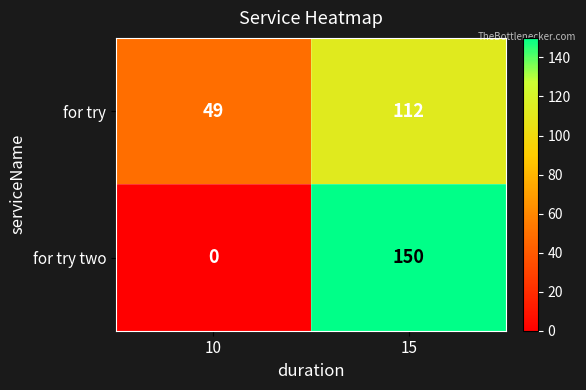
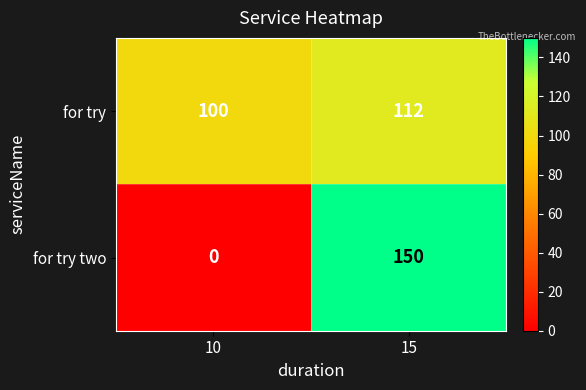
  {
    "for try": {
-     "10": 49
+     "10": 100
    }
  }
